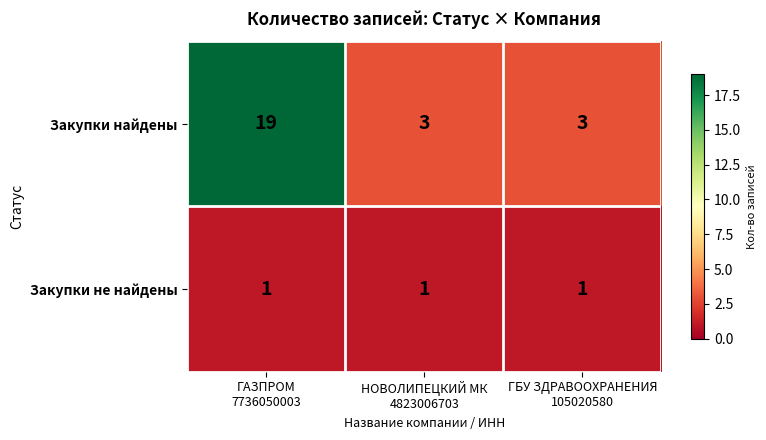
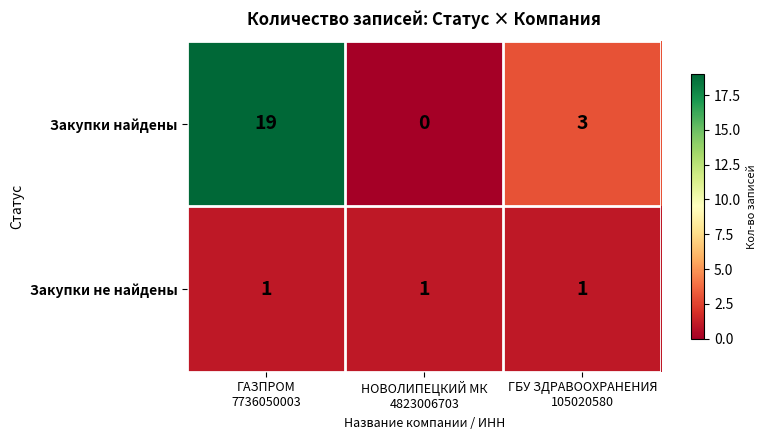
  {
    "Закупки найдены": {
      "ГАЗПРОМ 7736050003": 19,
-     "НОВОЛИПЕЦКИЙ МК 4823006703": 3,
+     "НОВОЛИПЕЦКИЙ МК 4823006703": 0,
      "ГБУ ЗДРАВООХРАНЕНИЯ 105020580": 3
    },
    "Закупки не найдены": {
      "ГАЗПРОМ 7736050003": 1,
      "НОВОЛИПЕЦКИЙ МК 4823006703": 1,
      "ГБУ ЗДРАВООХРАНЕНИЯ 105020580": 1
    }
  }
